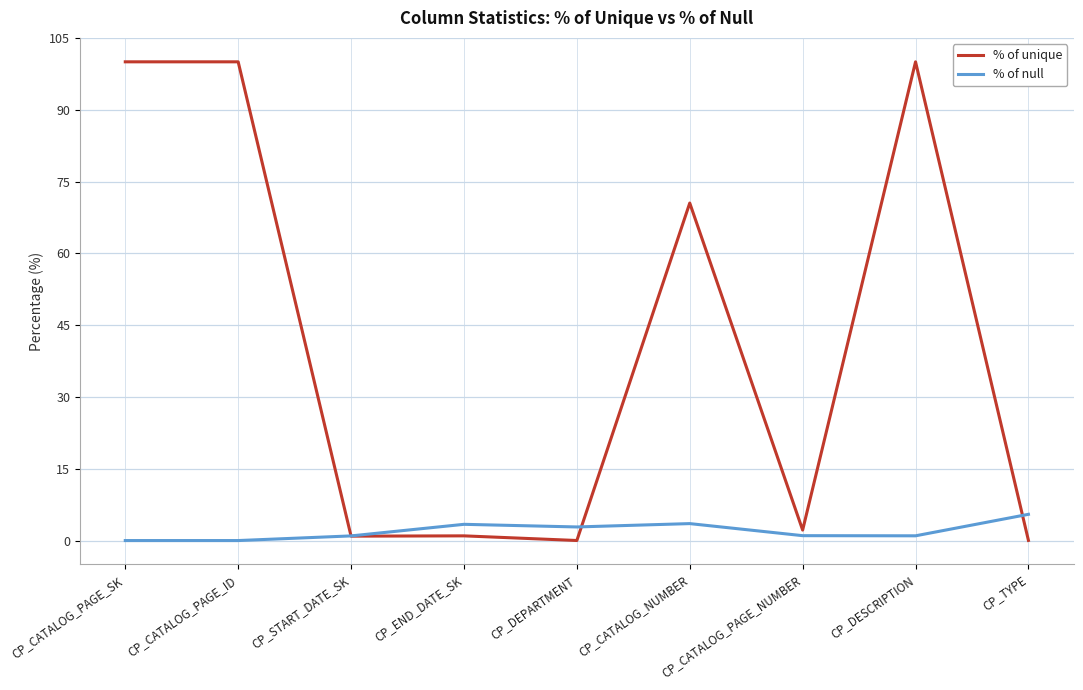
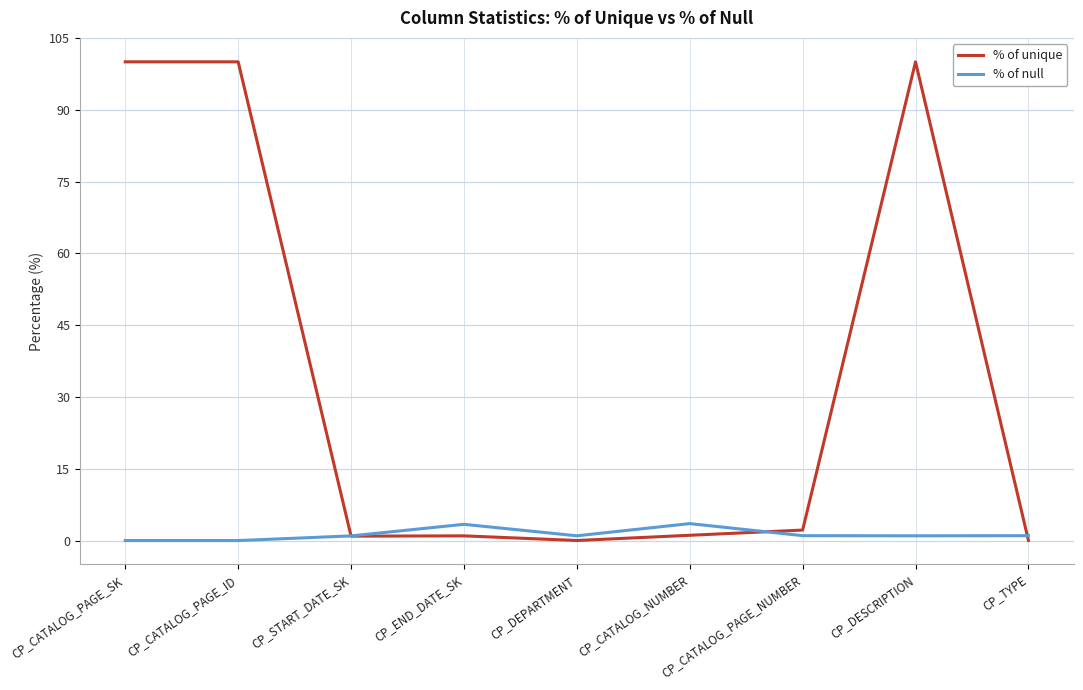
  {
    "% of unique": {
      "CP_CATALOG_PAGE_SK": 100,
      "CP_CATALOG_PAGE_ID": 100,
      "CP_END_DATE_SK": 1,
      "CP_DEPARTMENT": 0,
-     "CP_CATALOG_NUMBER": 71,
+     "CP_CATALOG_NUMBER": 1,
      "CP_CATALOG_PAGE_NUMBER": 2,
      "CP_DESCRIPTION": 100,
      "CP_TYPE": 0
    },
    "% of null": {
      "CP_CATALOG_PAGE_SK": 0,
      "CP_CATALOG_PAGE_ID": 0,
      "CP_END_DATE_SK": 3,
-     "CP_DEPARTMENT": 3,
+     "CP_DEPARTMENT": 1,
      "CP_CATALOG_NUMBER": 4,
      "CP_CATALOG_PAGE_NUMBER": 1,
      "CP_DESCRIPTION": 1,
-     "CP_TYPE": 5
+     "CP_TYPE": 1
    }
  }
